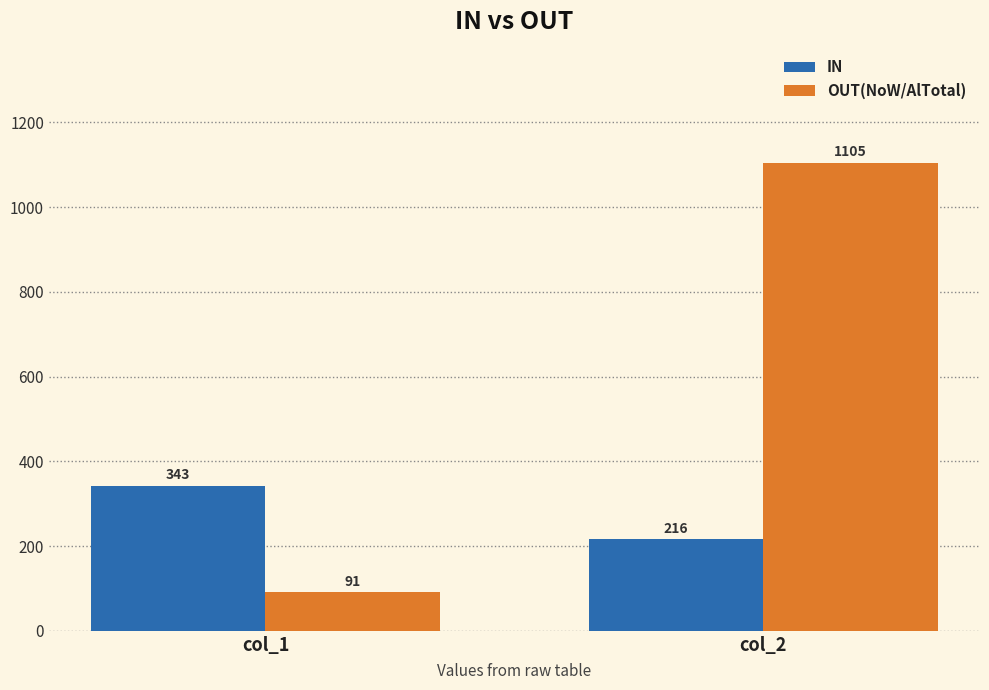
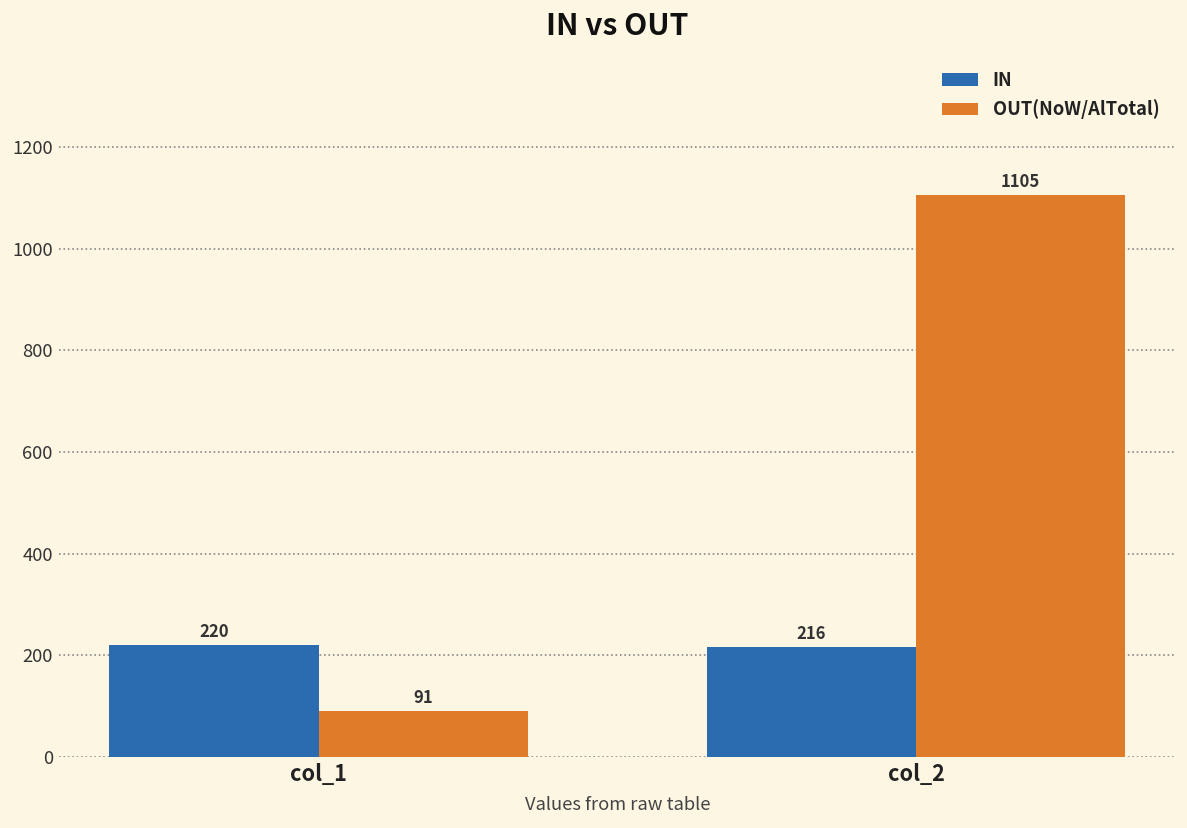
  {
    "IN": {
-     "col_1": 343,
+     "col_1": 220,
      "col_2": 216
    },
    "OUT(NoW/AlTotal)": {
      "col_1": 91,
      "col_2": 1105
    }
  }
